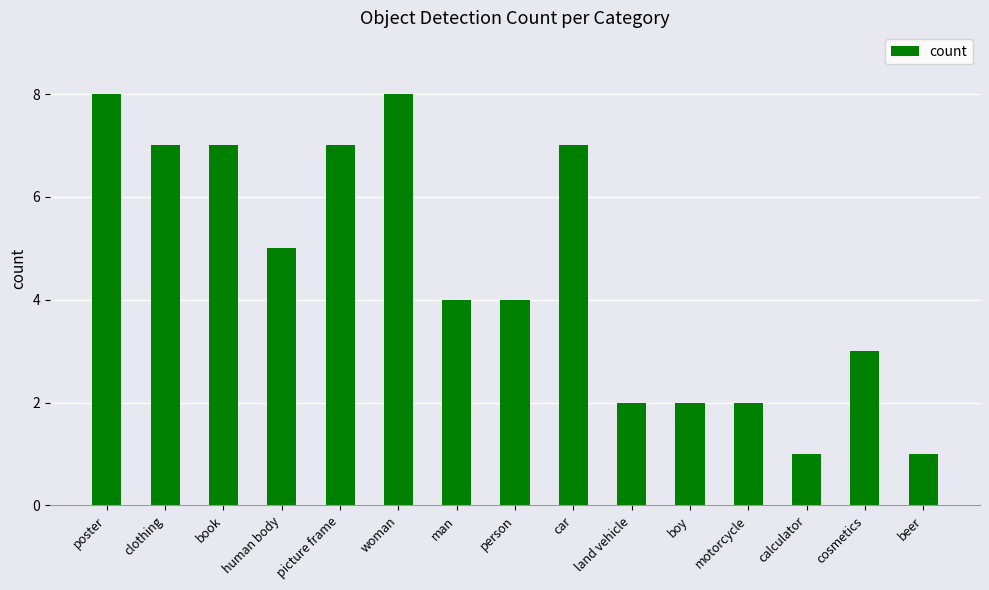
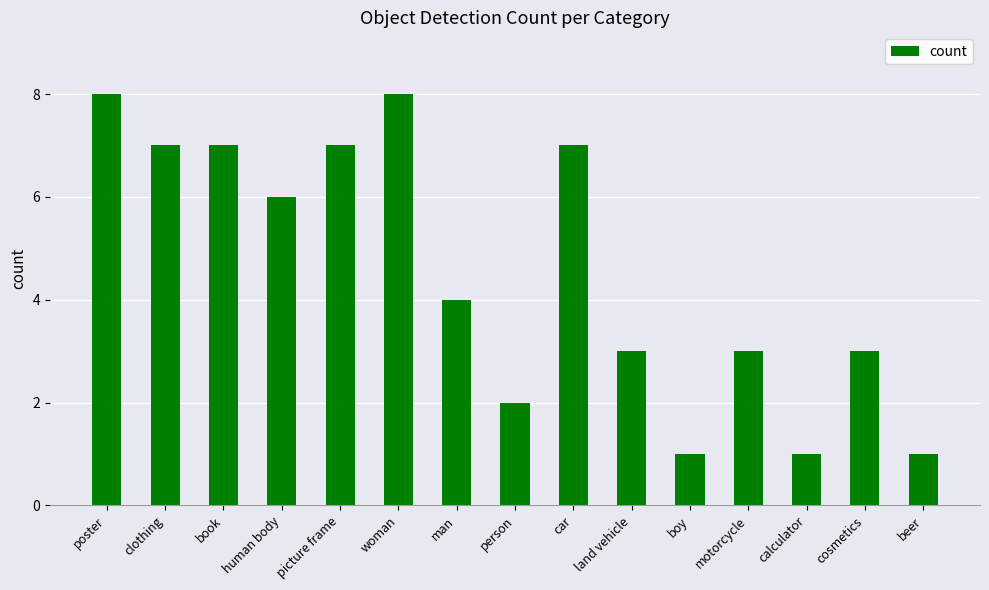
  {
    "poster": 8,
    "clothing": 7,
    "book": 7,
-   "human body": 5,
+   "human body": 6,
    "picture frame": 7,
    "woman": 8,
    "man": 4,
-   "person": 4,
+   "person": 2,
    "car": 7,
-   "land vehicle": 2,
-   "boy": 2,
-   "motorcycle": 2,
+   "land vehicle": 3,
+   "boy": 1,
+   "motorcycle": 3,
    "calculator": 1,
    "cosmetics": 3,
    "beer": 1
  }
